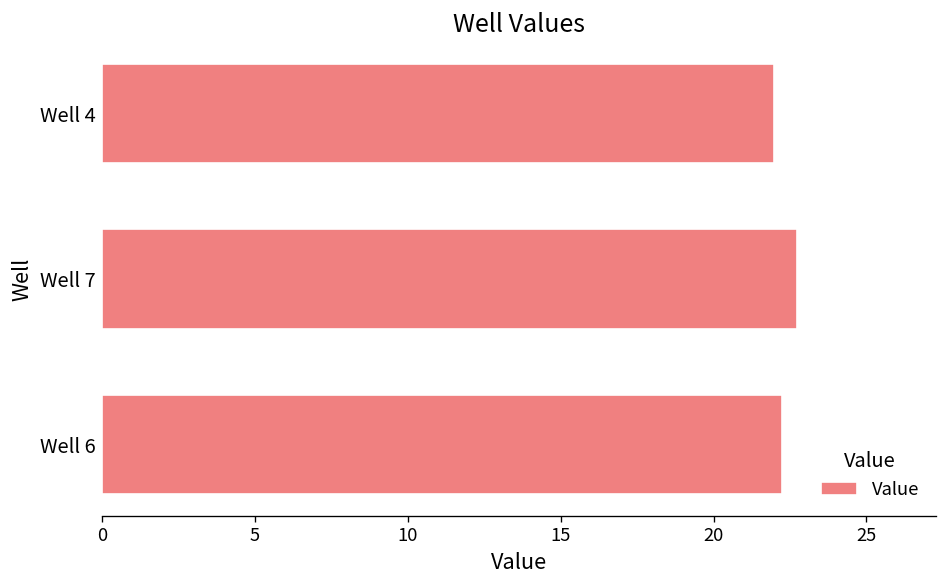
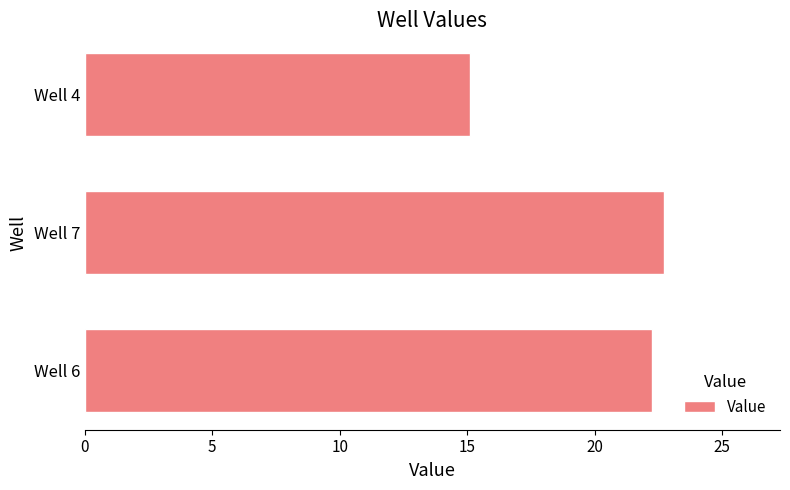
  {
-   "Well 4": 22.0,
+   "Well 4": 15.1,
    "Well 7": 22.7,
    "Well 6": 22.2
  }
